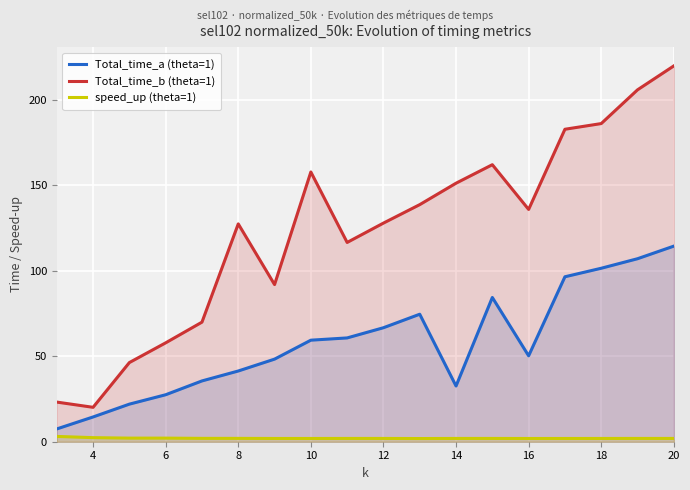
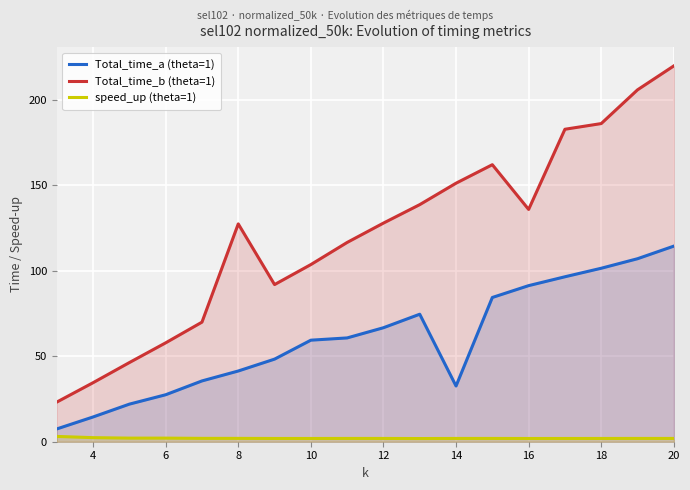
  {
    "Total_time_a (theta=1)": {
      "4": 14,
      "6": 27,
      "8": 41,
      "10": 59,
      "12": 67,
      "14": 33,
-     "16": 50,
+     "16": 91,
      "18": 101,
      "20": 114
    },
    "Total_time_b (theta=1)": {
-     "4": 20,
+     "4": 35,
      "6": 58,
      "8": 127,
-     "10": 158,
+     "10": 104,
      "12": 128,
      "14": 151,
      "16": 136,
      "18": 186,
      "20": 220
    },
    "speed_up (theta=1)": {
      "4": 2,
      "6": 2,
      "8": 2,
      "10": 2,
      "12": 2,
      "14": 2,
      "16": 2,
      "18": 2,
      "20": 2
    }
  }
